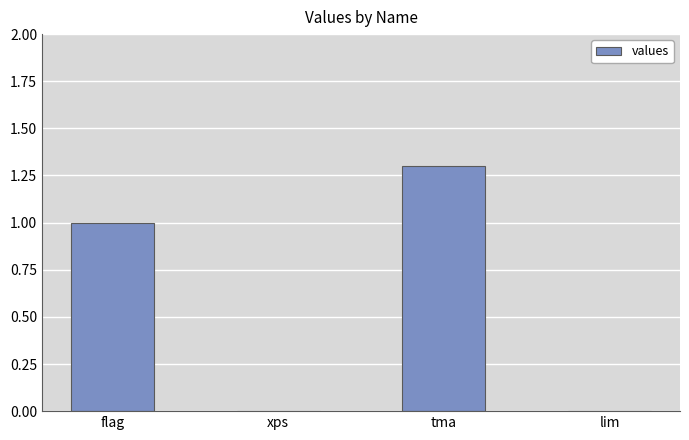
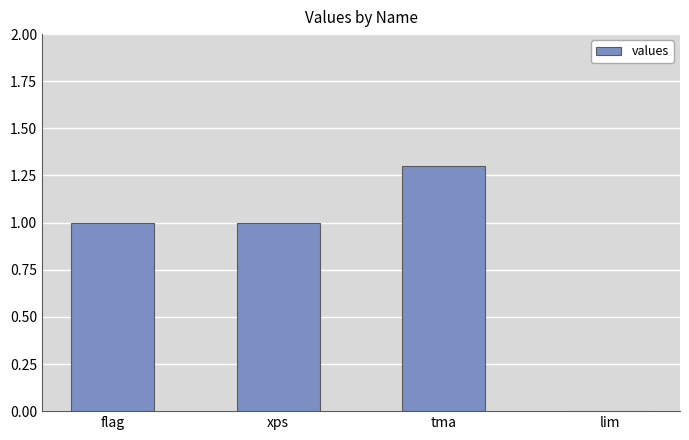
  {
    "flag": 1,
-   "xps": 0,
+   "xps": 1,
    "tma": 1.30,
    "lim": 0
  }
